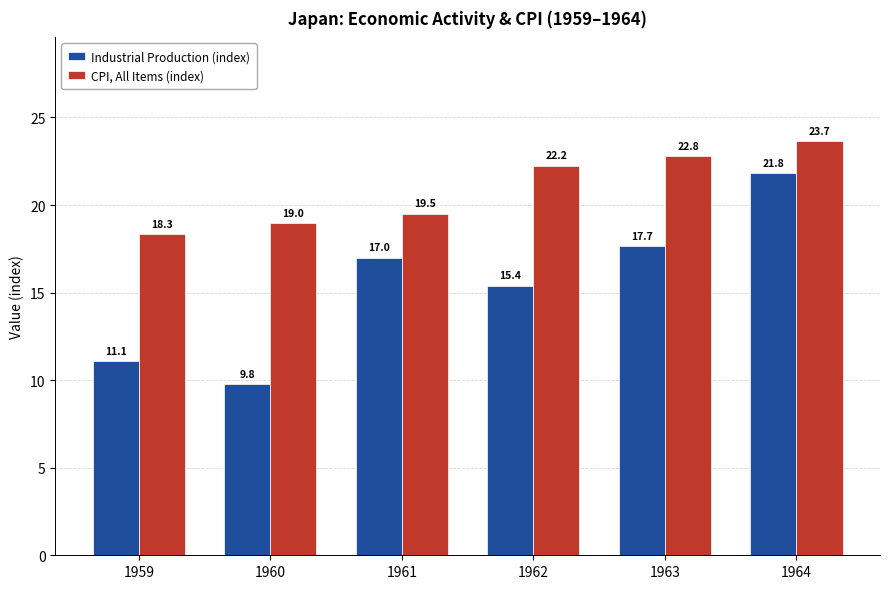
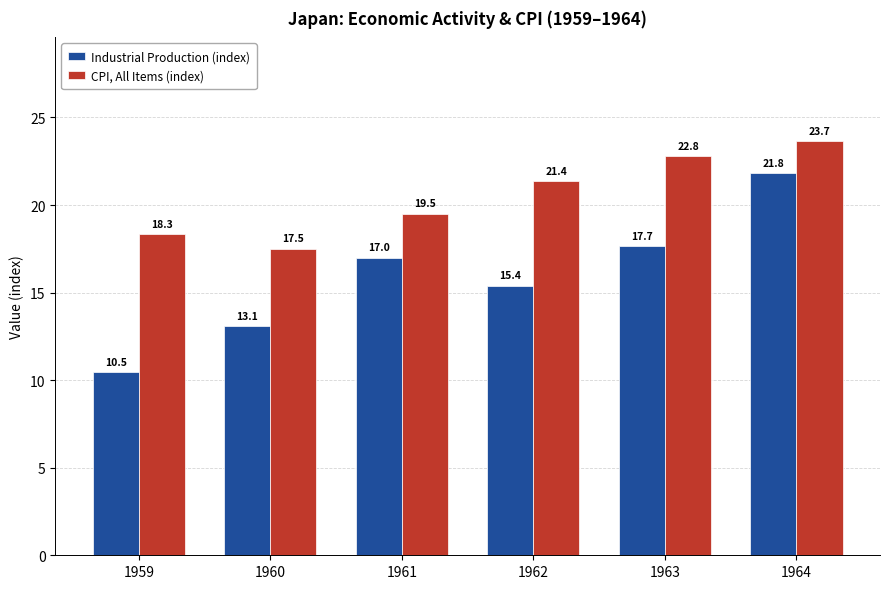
  {
    "Industrial Production (index)": {
-     "1959": 11.1,
-     "1960": 9.8,
+     "1959": 10.5,
+     "1960": 13.1,
      "1961": 17.0,
      "1962": 15.4,
      "1963": 17.7,
      "1964": 21.8
    },
    "CPI, All Items (index)": {
      "1959": 18.3,
-     "1960": 19.0,
+     "1960": 17.5,
      "1961": 19.5,
-     "1962": 22.2,
+     "1962": 21.4,
      "1963": 22.8,
      "1964": 23.7
    }
  }
